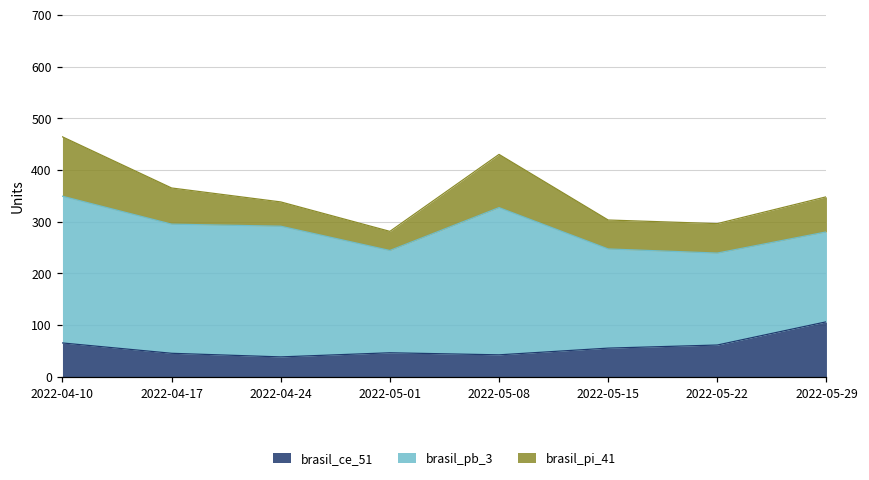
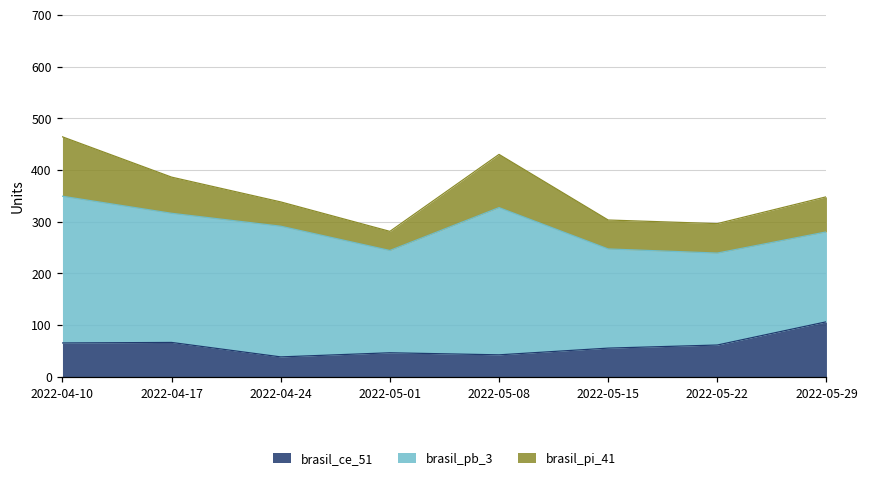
  {
    "brasil_ce_51": {
      "2022-04-10": 70,
-     "2022-04-17": 50,
+     "2022-04-17": 70,
      "2022-04-24": 40,
      "2022-05-01": 50,
      "2022-05-08": 40,
      "2022-05-15": 60,
      "2022-05-22": 60,
      "2022-05-29": 110
    },
    "brasil_pb_3": {
      "2022-04-10": 280,
      "2022-04-17": 250,
      "2022-04-24": 250,
      "2022-05-01": 200,
      "2022-05-08": 290,
      "2022-05-15": 190,
      "2022-05-22": 180,
      "2022-05-29": 170
    },
    "brasil_pi_41": {
      "2022-04-10": 120,
      "2022-04-17": 70,
      "2022-04-24": 50,
      "2022-05-01": 40,
      "2022-05-08": 100,
      "2022-05-15": 60,
      "2022-05-22": 60,
      "2022-05-29": 70
    }
  }
